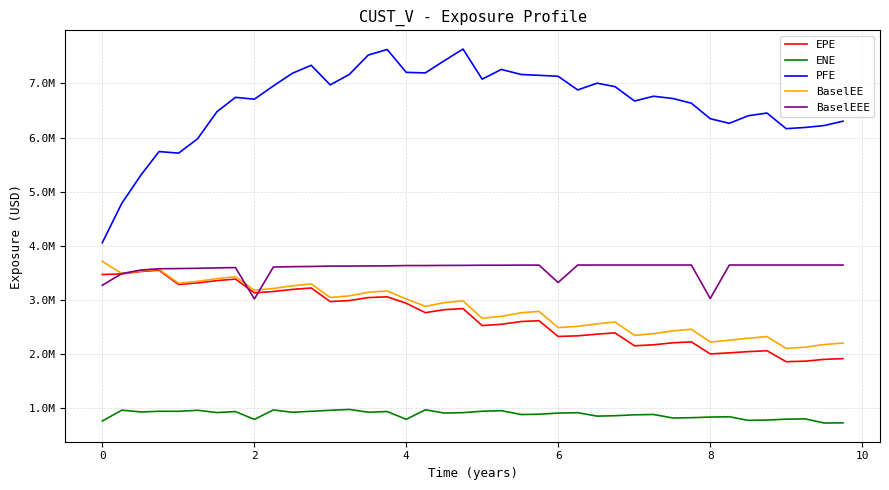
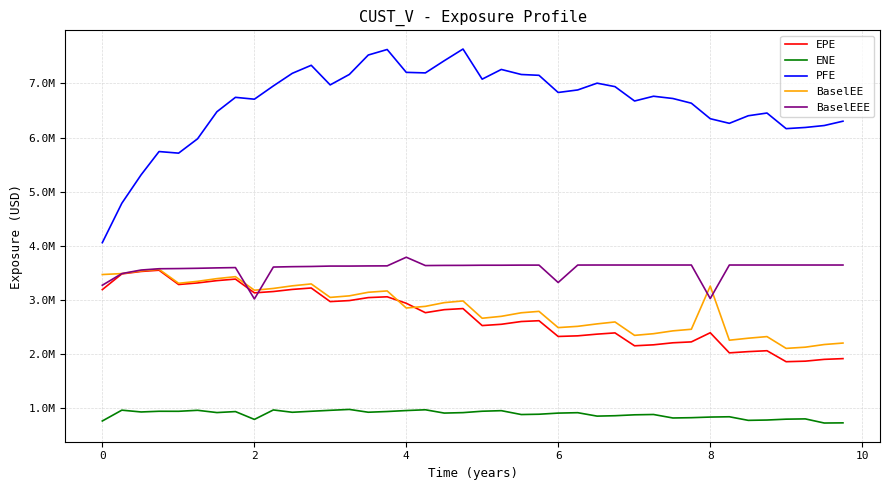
  {
    "EPE": {
-     "0": 3500000,
+     "0": 3200000,
      "2": 3100000,
      "4": 2900000,
      "6": 2300000,
-     "8": 2000000
+     "8": 2400000
    },
    "ENE": {
      "0": 800000,
      "2": 800000,
-     "4": 800000,
+     "4": 1000000,
      "6": 900000,
      "8": 800000
    },
    "PFE": {
      "0": 4100000,
      "2": 6700000,
      "4": 7200000,
-     "6": 7100000,
+     "6": 6800000,
      "8": 6300000
    },
    "BaselEE": {
-     "0": 3700000,
+     "0": 3500000,
      "2": 3200000,
-     "4": 3000000,
+     "4": 2900000,
      "6": 2500000,
-     "8": 2200000
+     "8": 3300000
    },
    "BaselEEE": {
      "0": 3300000,
      "2": 3000000,
-     "4": 3600000,
+     "4": 3800000,
      "6": 3300000,
      "8": 3000000
    }
  }
